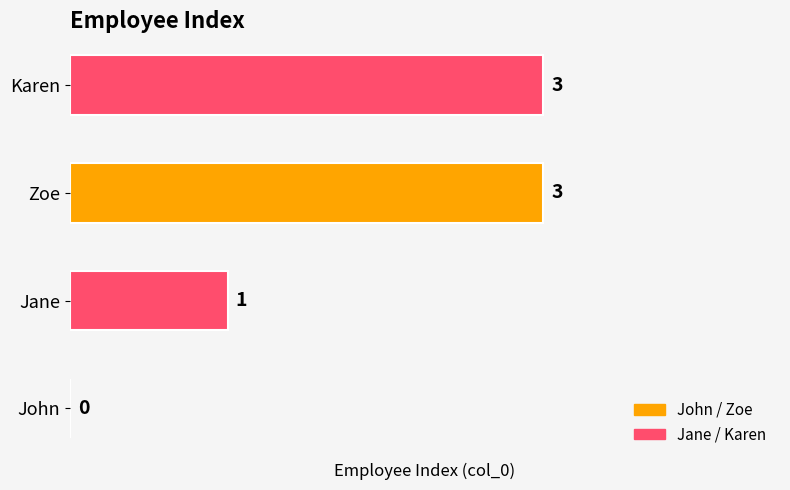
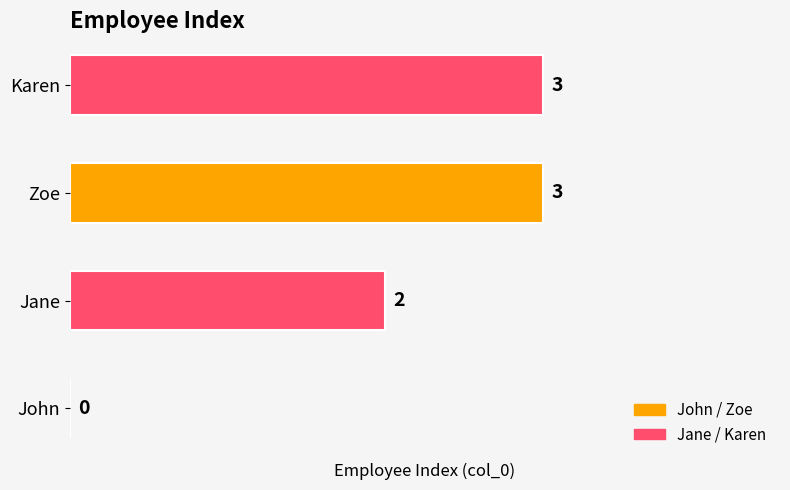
  {
    "Karen": 3,
    "Zoe": 3,
-   "Jane": 1,
+   "Jane": 2,
    "John": 0
  }
